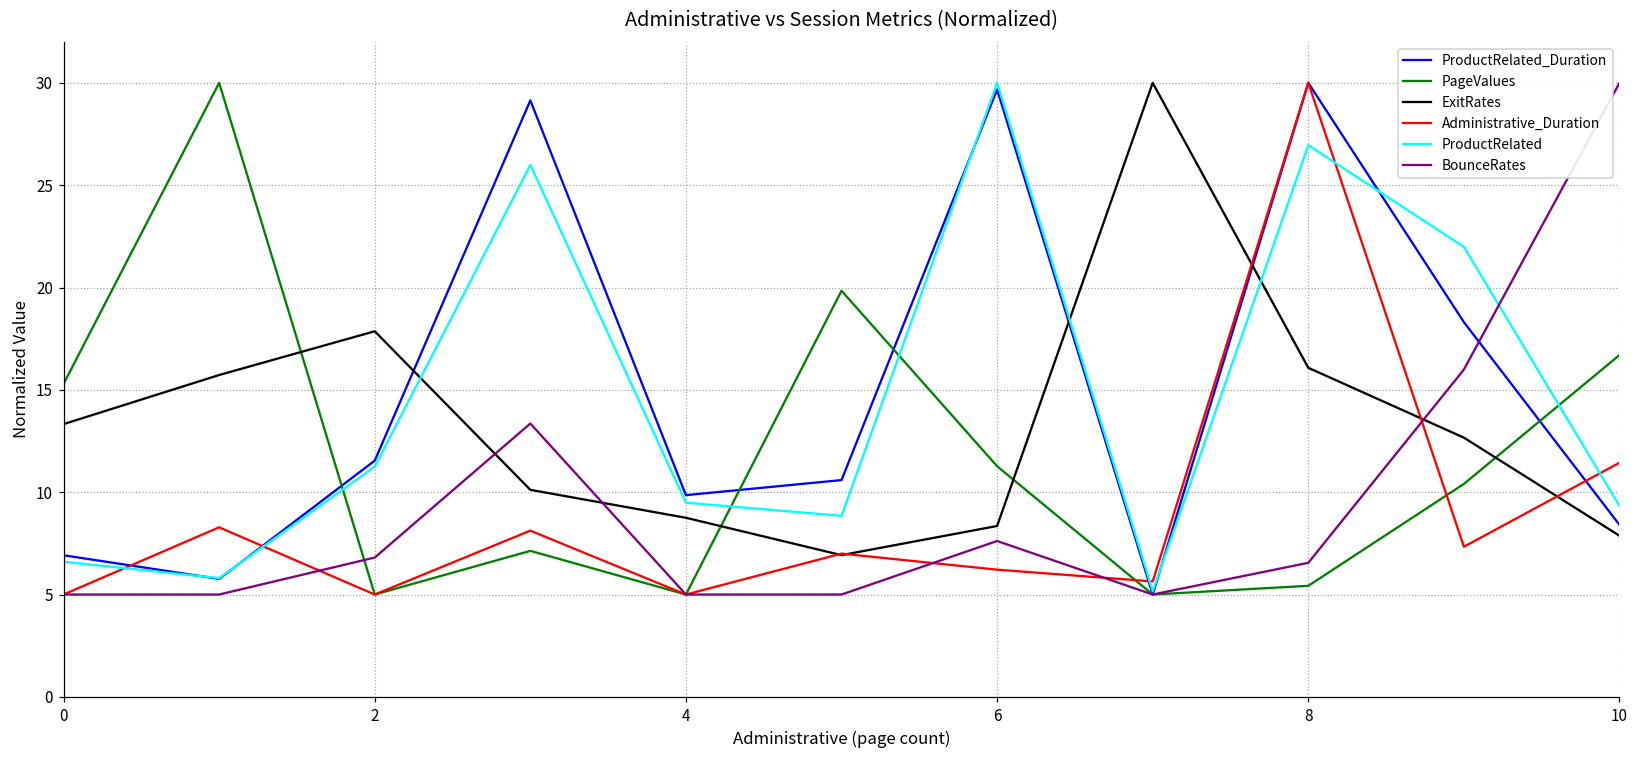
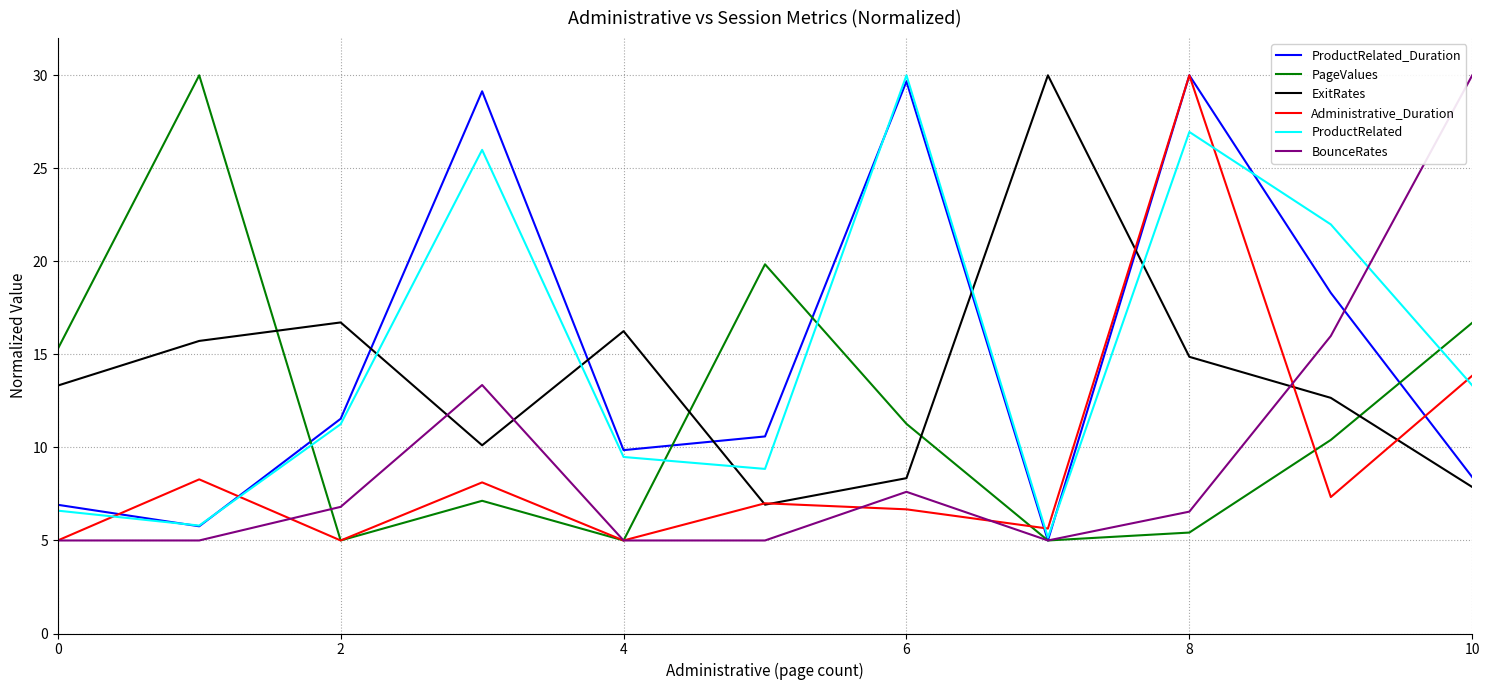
  {
    "ProductRelated_Duration": {
      "0": 6.9,
      "2": 11.5,
      "4": 9.9,
      "6": 29.7,
      "10": 8.4
    },
    "PageValues": {
      "0": 15.3,
      "6": 11.3,
      "8": 5.4,
      "10": 16.7
    },
    "ExitRates": {
      "0": 13.3,
-     "2": 17.9,
-     "4": 8.7,
+     "2": 16.7,
+     "4": 16.2,
      "6": 8.3,
-     "8": 16.1,
+     "8": 14.9,
      "10": 7.9
    },
    "Administrative_Duration": {
-     "6": 6.2,
-     "10": 11.4
+     "6": 6.7,
+     "10": 13.9
    },
    "ProductRelated": {
      "0": 6.6,
      "2": 11.3,
      "4": 9.5,
      "6": 30.0,
      "8": 27.0,
-     "10": 9.3
+     "10": 13.3
    },
    "BounceRates": {
      "2": 6.8,
      "6": 7.6,
      "8": 6.5,
      "10": 30.0
    }
  }
